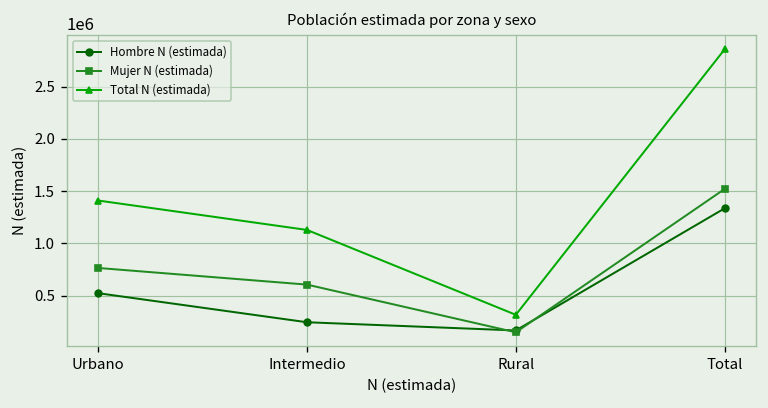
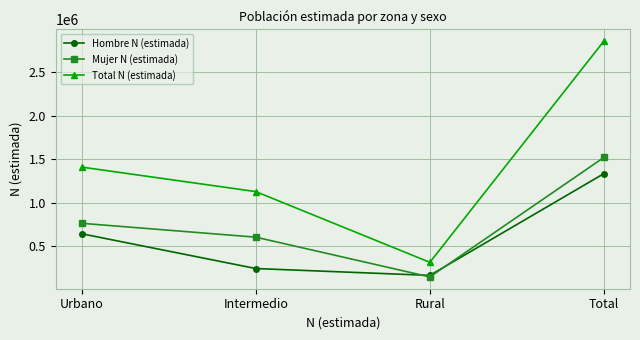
  {
    "Hombre N (estimada)": {
-     "Urbano": 500000,
+     "Urbano": 600000,
      "Intermedio": 200000,
      "Total": 1300000
    }
  }
